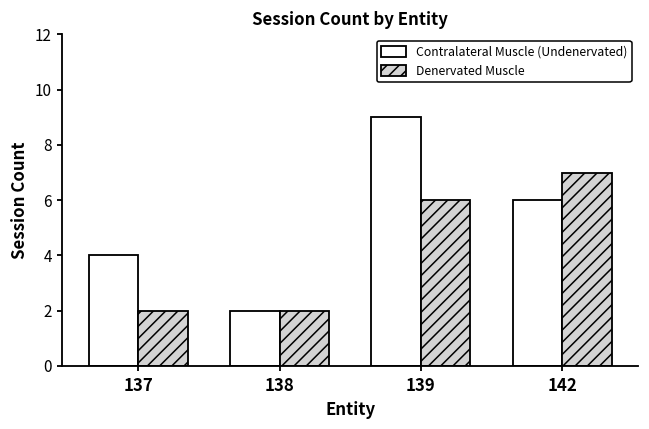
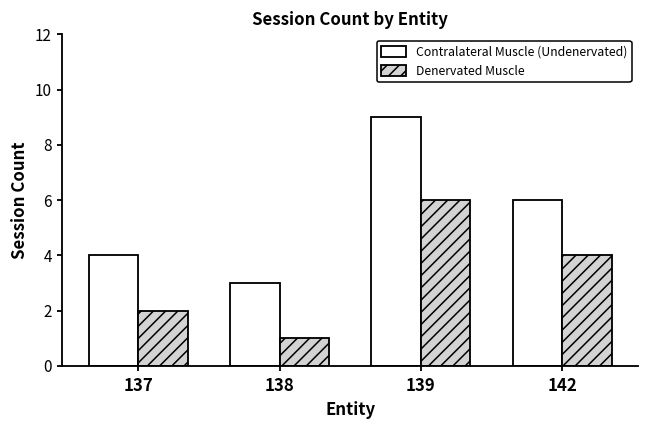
  {
    "Contralateral Muscle (Undenervated)": {
      "137": 4,
-     "138": 2,
+     "138": 3,
      "139": 9,
      "142": 6
    },
    "Denervated Muscle": {
      "137": 2,
-     "138": 2,
+     "138": 1,
      "139": 6,
-     "142": 7
+     "142": 4
    }
  }
